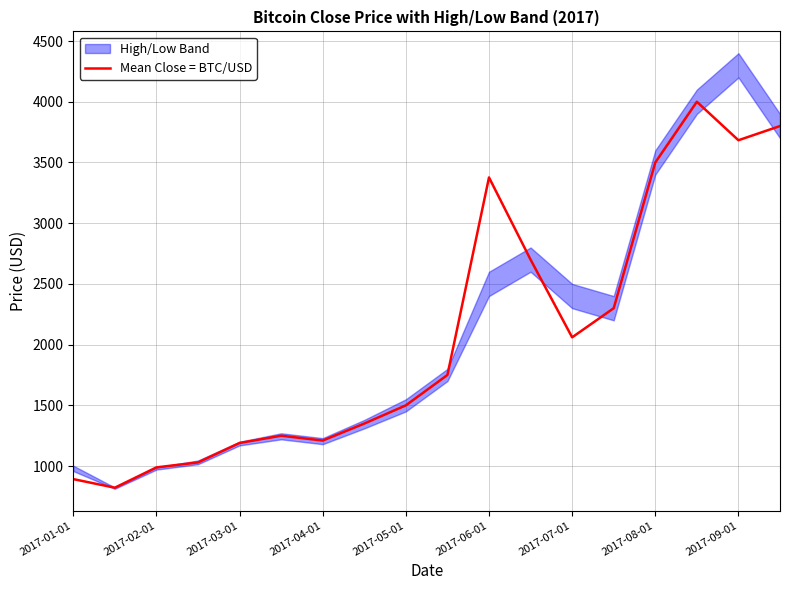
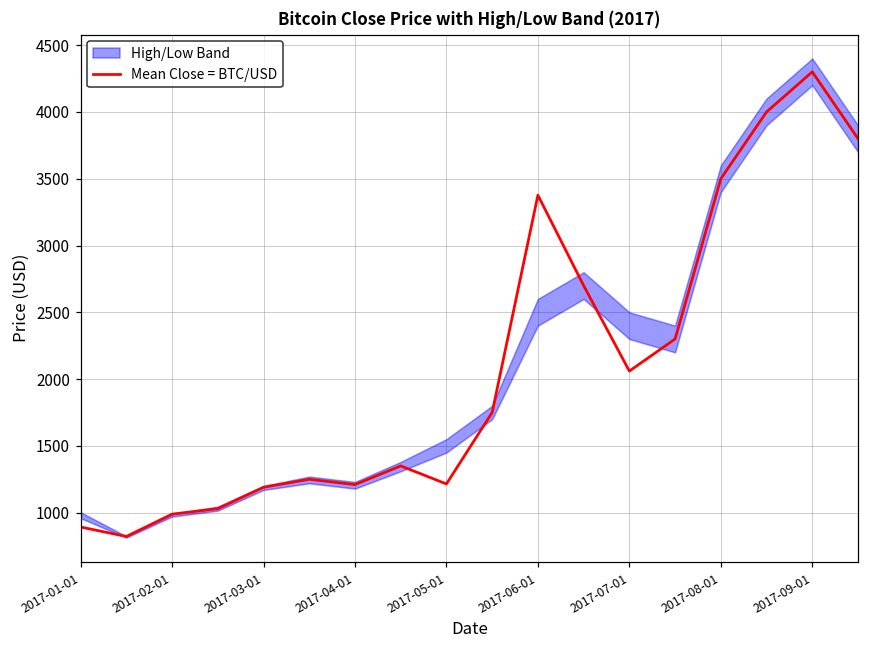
  {
    "Mean Close = BTC/USD": {
      "2017-01-01": 890,
-     "2017-05-01": 1500,
+     "2017-05-01": 1220,
      "2017-06-01": 3380,
      "2017-07-01": 2060,
      "2017-08-01": 3500,
-     "2017-09-01": 3680
+     "2017-09-01": 4300
    }
  }
